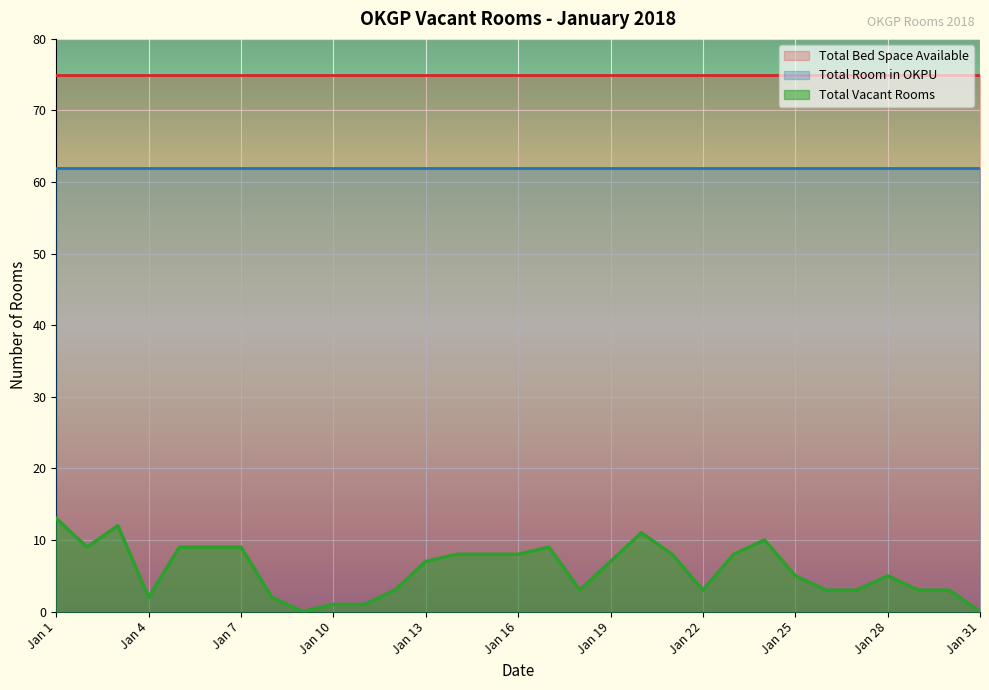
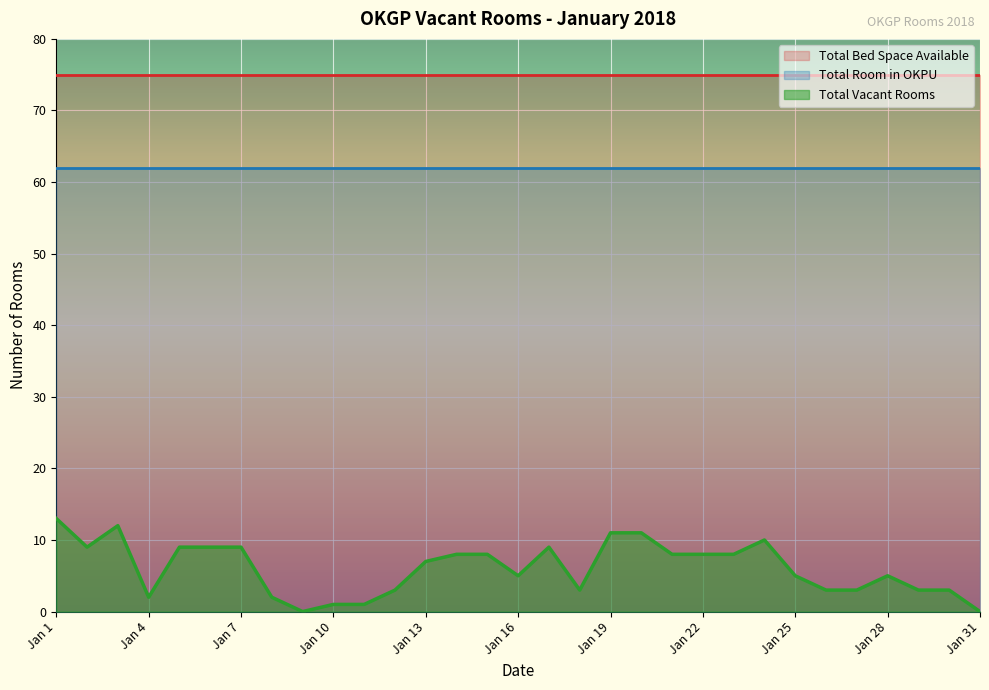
  {
    "Total Bed Space Available": {
      "Jan 1": 75,
      "Jan 4": 75,
      "Jan 7": 75,
      "Jan 10": 75,
      "Jan 13": 75,
      "Jan 16": 75,
      "Jan 19": 75,
      "Jan 22": 75,
      "Jan 31": 75
    },
    "Total Room in OKPU": {
      "Jan 1": 62,
      "Jan 4": 62,
      "Jan 7": 62,
      "Jan 10": 62,
      "Jan 13": 62,
      "Jan 16": 62,
      "Jan 19": 62,
      "Jan 22": 62,
      "Jan 25": 62,
      "Jan 28": 62,
      "Jan 31": 62
    },
    "Total Vacant Rooms": {
      "Jan 1": 13,
      "Jan 4": 2,
      "Jan 7": 9,
      "Jan 10": 1,
      "Jan 13": 7,
-     "Jan 16": 8,
-     "Jan 19": 7,
-     "Jan 22": 3,
+     "Jan 16": 5,
+     "Jan 19": 11,
+     "Jan 22": 8,
      "Jan 25": 5,
      "Jan 28": 5,
      "Jan 31": 0
    }
  }
